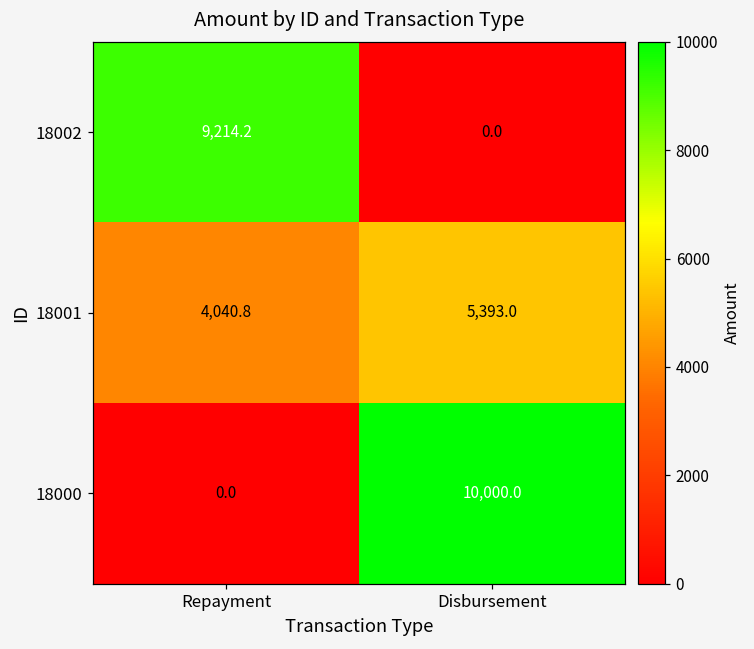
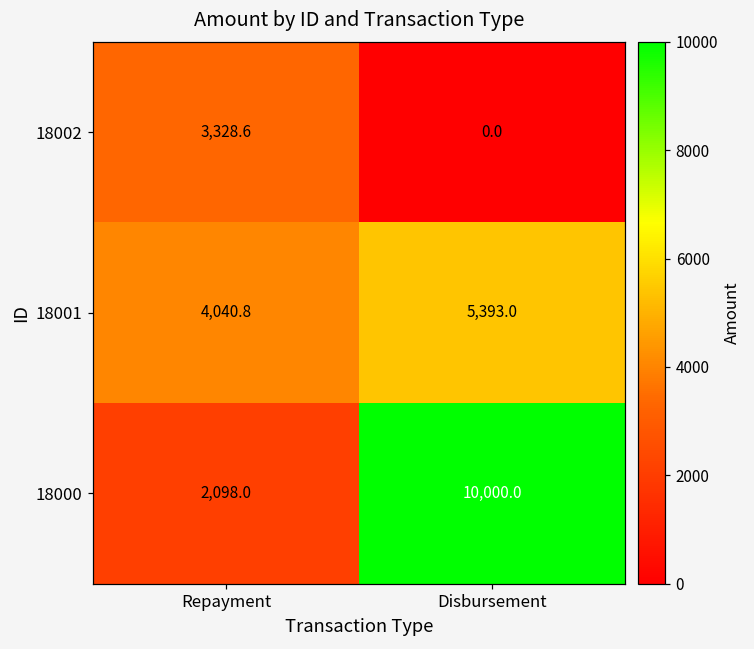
  {
    "18002": {
-     "Repayment": "9,214.2",
+     "Repayment": "3,328.6",
      "Disbursement": "0.0"
    },
    "18001": {
      "Repayment": "4,040.8",
      "Disbursement": "5,393.0"
    },
    "18000": {
-     "Repayment": "0.0",
+     "Repayment": "2,098.0",
      "Disbursement": "10,000.0"
    }
  }
